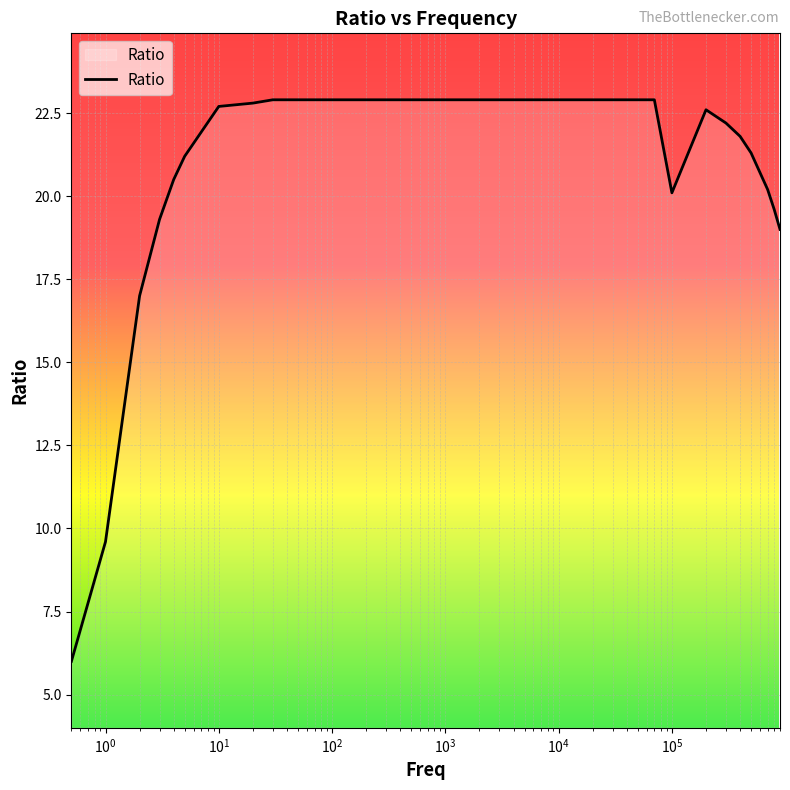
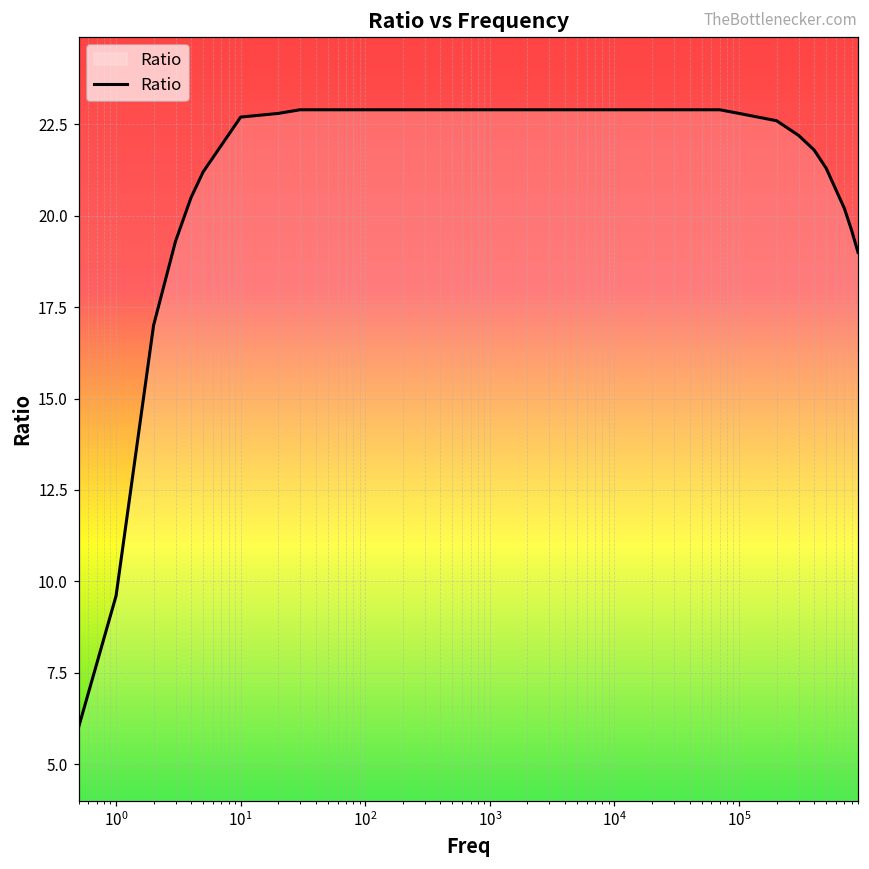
  {
    "10^0": 9.6,
    "10^1": 22.7,
    "10^2": 22.9,
    "10^3": 22.9,
    "10^4": 22.9,
-   "10^5": 20.1
+   "10^5": 22.8
  }
